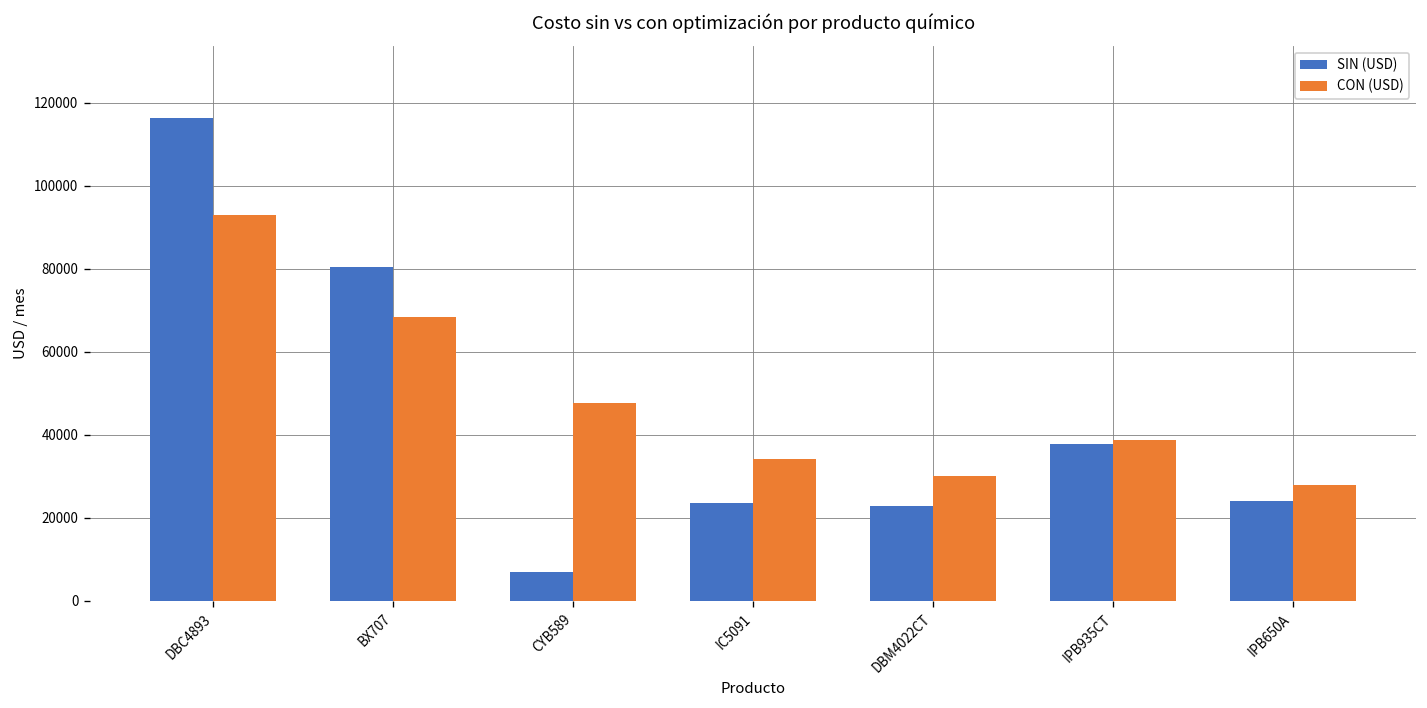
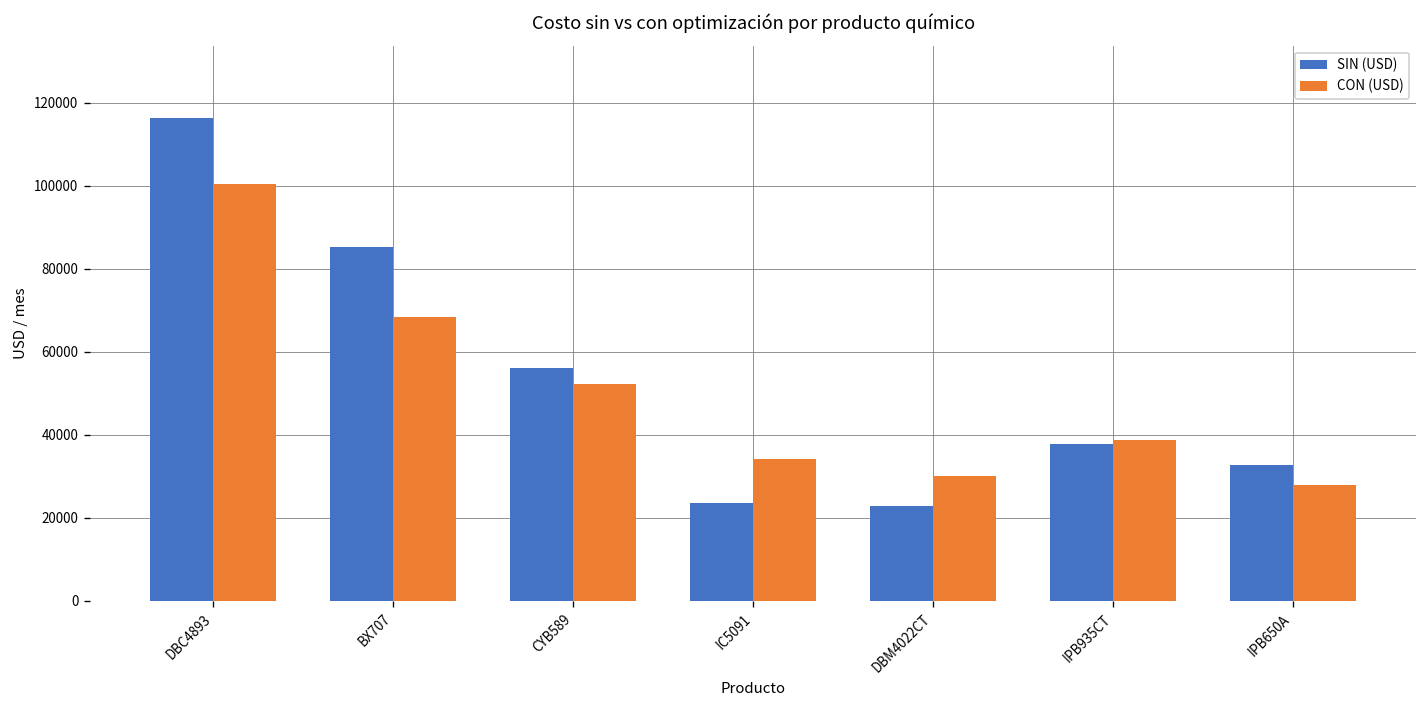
  {
    "SIN (USD)": {
      "DBC4893": 116000,
-     "BX707": 80000,
-     "CYB589": 7000,
+     "BX707": 85000,
+     "CYB589": 56000,
      "IC5091": 24000,
      "DBM4022CT": 23000,
      "IPB935CT": 38000,
-     "IPB650A": 24000
+     "IPB650A": 33000
    },
    "CON (USD)": {
-     "DBC4893": 93000,
+     "DBC4893": 101000,
      "BX707": 68000,
-     "CYB589": 48000,
+     "CYB589": 52000,
      "IC5091": 34000,
      "DBM4022CT": 30000,
      "IPB935CT": 39000,
      "IPB650A": 28000
    }
  }
